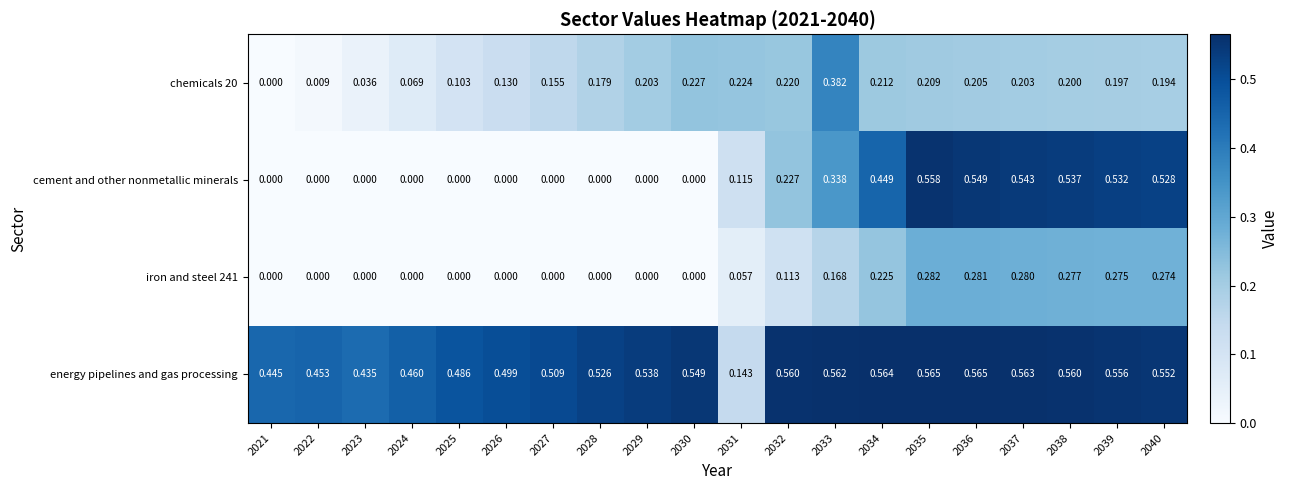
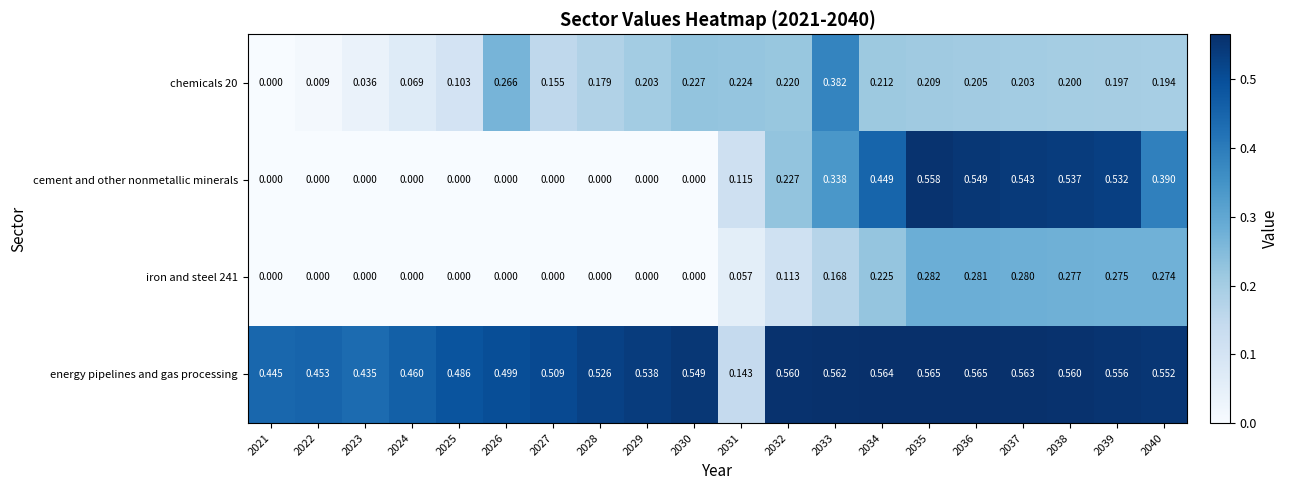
  {
    "chemicals 20": {
      "2021": 0.000,
      "2022": 0.009,
      "2023": 0.036,
      "2024": 0.069,
      "2025": 0.103,
-     "2026": 0.130,
+     "2026": 0.266,
      "2027": 0.155,
      "2028": 0.179,
      "2029": 0.203,
      "2030": 0.227,
      "2031": 0.224,
      "2032": 0.220,
      "2033": 0.382,
      "2034": 0.212,
      "2035": 0.209,
      "2036": 0.205,
      "2037": 0.203,
      "2038": 0.200,
      "2039": 0.197,
      "2040": 0.194
    },
    "cement and other nonmetallic minerals": {
      "2021": 0.000,
      "2022": 0.000,
      "2023": 0.000,
      "2024": 0.000,
      "2025": 0.000,
      "2026": 0.000,
      "2027": 0.000,
      "2028": 0.000,
      "2029": 0.000,
      "2030": 0.000,
      "2031": 0.115,
      "2032": 0.227,
      "2033": 0.338,
      "2034": 0.449,
      "2035": 0.558,
      "2036": 0.549,
      "2037": 0.543,
      "2038": 0.537,
      "2039": 0.532,
-     "2040": 0.528
+     "2040": 0.390
    },
    "iron and steel 241": {
      "2021": 0.000,
      "2022": 0.000,
      "2023": 0.000,
      "2024": 0.000,
      "2025": 0.000,
      "2026": 0.000,
      "2027": 0.000,
      "2028": 0.000,
      "2029": 0.000,
      "2030": 0.000,
      "2031": 0.057,
      "2032": 0.113,
      "2033": 0.168,
      "2034": 0.225,
      "2035": 0.282,
      "2036": 0.281,
      "2037": 0.280,
      "2038": 0.277,
      "2039": 0.275,
      "2040": 0.274
    },
    "energy pipelines and gas processing": {
      "2021": 0.445,
      "2022": 0.453,
      "2023": 0.435,
      "2024": 0.460,
      "2025": 0.486,
      "2026": 0.499,
      "2027": 0.509,
      "2028": 0.526,
      "2029": 0.538,
      "2030": 0.549,
      "2031": 0.143,
      "2032": 0.560,
      "2033": 0.562,
      "2034": 0.564,
      "2035": 0.565,
      "2036": 0.565,
      "2037": 0.563,
      "2038": 0.560,
      "2039": 0.556,
      "2040": 0.552
    }
  }
